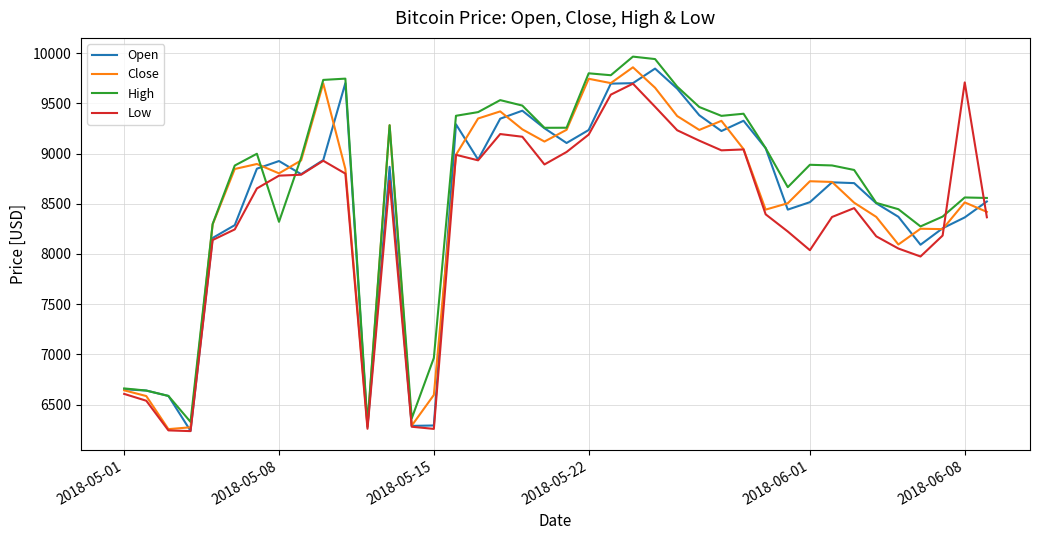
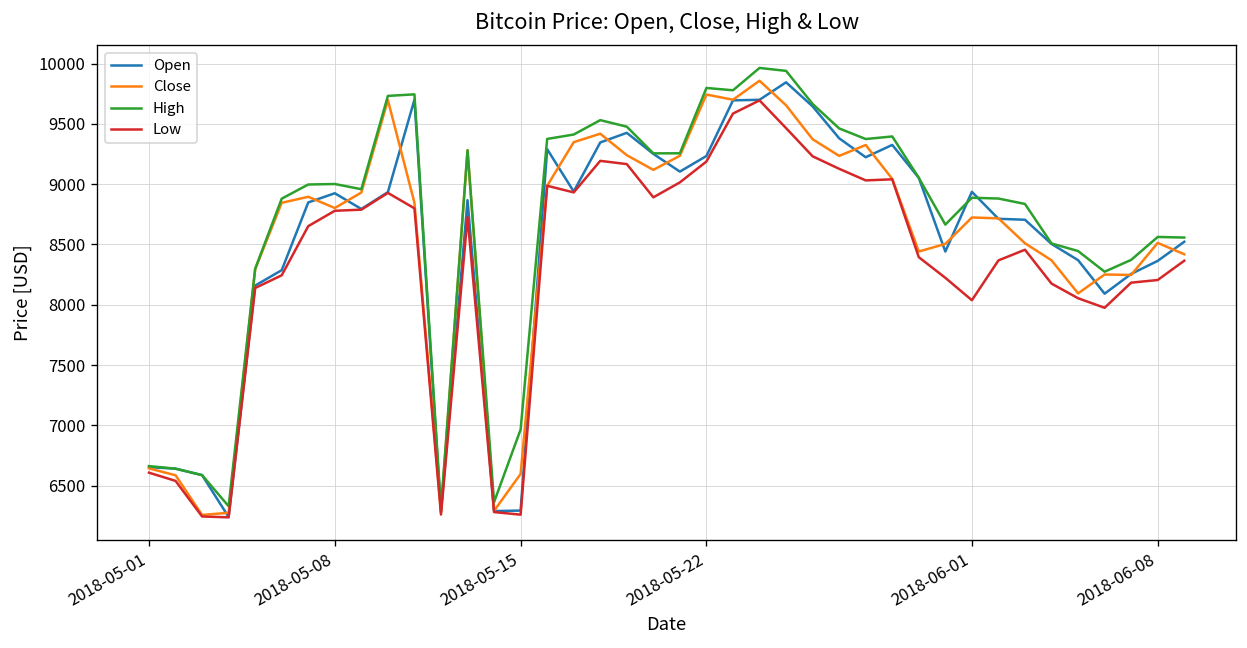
  {
    "Open": {
      "2018-05-08": 8930,
      "2018-05-15": 6290,
      "2018-05-22": 9230,
-     "2018-06-01": 8520,
+     "2018-06-01": 8940,
      "2018-06-08": 8360
    },
    "Close": {
      "2018-05-15": 6600,
      "2018-05-22": 9740,
      "2018-06-01": 8720,
      "2018-06-08": 8510
    },
    "High": {
-     "2018-05-08": 8320,
+     "2018-05-08": 9000,
      "2018-05-15": 6970,
      "2018-05-22": 9800,
      "2018-06-01": 8890,
      "2018-06-08": 8560
    },
    "Low": {
      "2018-05-01": 6610,
      "2018-05-15": 6260,
      "2018-05-22": 9190,
      "2018-06-01": 8040,
-     "2018-06-08": 9710
+     "2018-06-08": 8210
    }
  }
